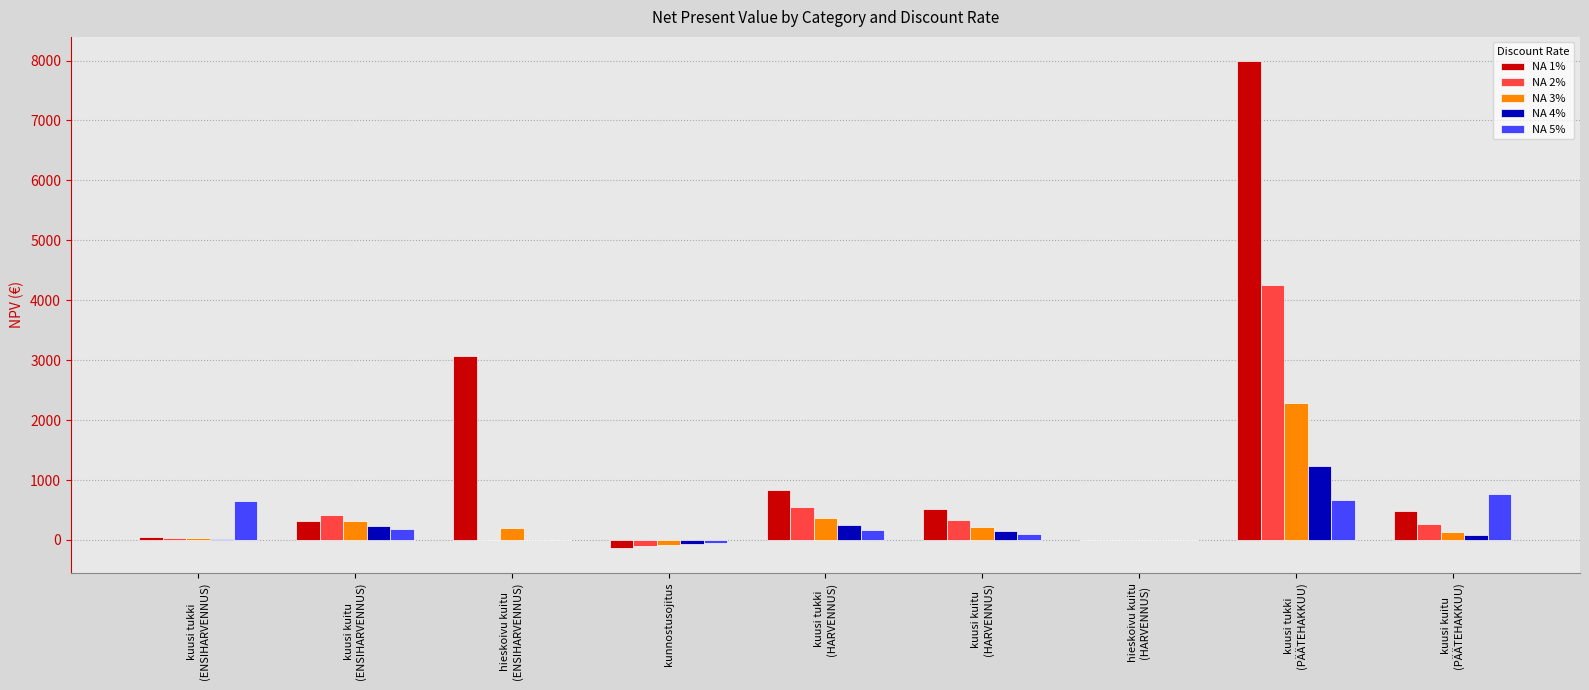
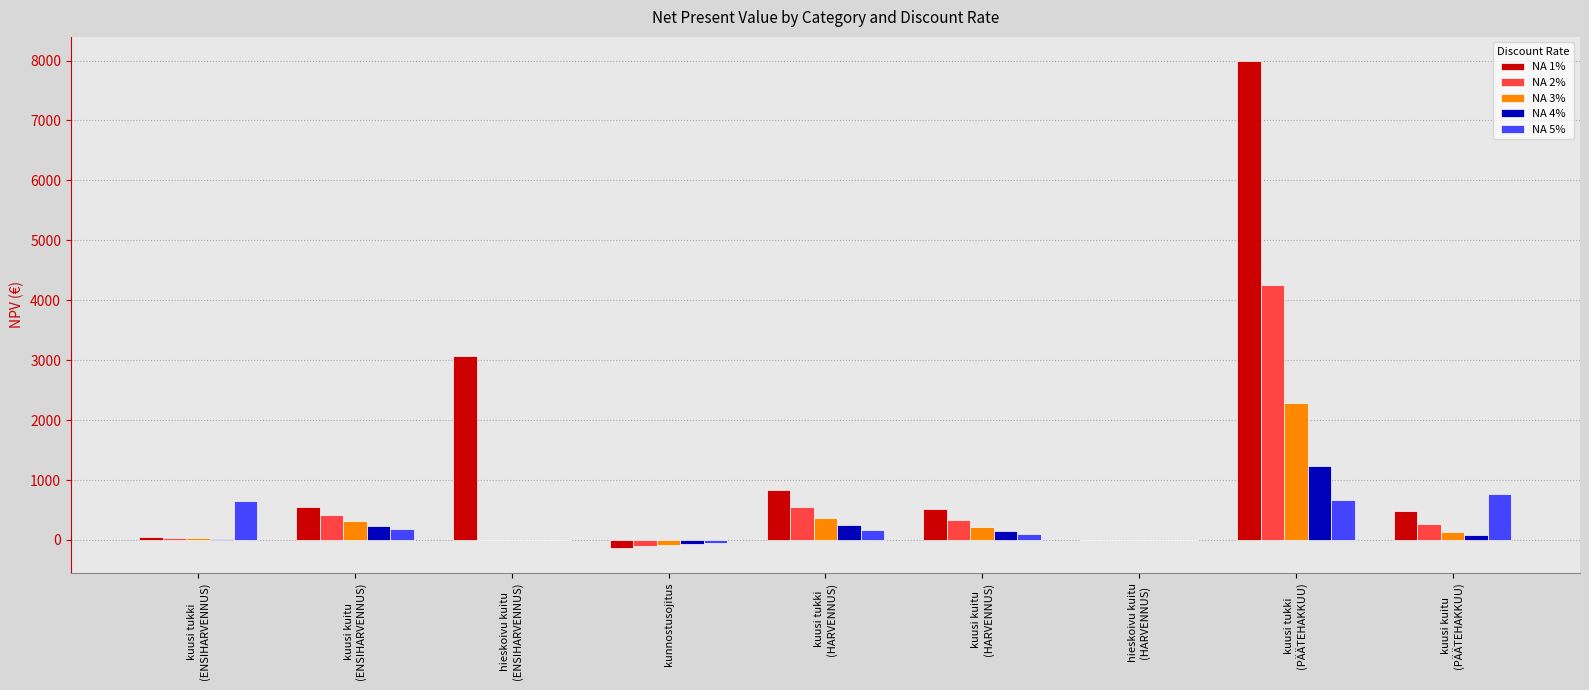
  {
    "NA 1%": {
      "kuusi tukki (ENSIHARVENNUS)": 0,
-     "kuusi kuitu (ENSIHARVENNUS)": 300,
+     "kuusi kuitu (ENSIHARVENNUS)": 500,
      "hieskoivu kuitu (ENSIHARVENNUS)": 3100,
      "kunnostusojitus": -100,
      "kuusi tukki (HARVENNUS)": 800,
      "kuusi kuitu (HARVENNUS)": 500,
      "kuusi tukki (PÄÄTEHAKKUU)": 8000,
      "kuusi kuitu (PÄÄTEHAKKUU)": 500
    },
    "NA 2%": {
      "kuusi kuitu (ENSIHARVENNUS)": 400,
      "kunnostusojitus": -100,
      "kuusi tukki (HARVENNUS)": 500,
      "kuusi kuitu (HARVENNUS)": 300,
      "kuusi tukki (PÄÄTEHAKKUU)": 4300,
      "kuusi kuitu (PÄÄTEHAKKUU)": 300
    },
    "NA 3%": {
      "kuusi kuitu (ENSIHARVENNUS)": 300,
-     "hieskoivu kuitu (ENSIHARVENNUS)": 200,
+     "hieskoivu kuitu (ENSIHARVENNUS)": 0,
      "kunnostusojitus": -100,
      "kuusi tukki (HARVENNUS)": 400,
      "kuusi kuitu (HARVENNUS)": 200,
      "kuusi tukki (PÄÄTEHAKKUU)": 2300,
      "kuusi kuitu (PÄÄTEHAKKUU)": 100
    },
    "NA 4%": {
      "kuusi kuitu (ENSIHARVENNUS)": 200,
      "kunnostusojitus": -100,
      "kuusi tukki (HARVENNUS)": 200,
      "kuusi kuitu (HARVENNUS)": 100,
      "kuusi tukki (PÄÄTEHAKKUU)": 1200,
      "kuusi kuitu (PÄÄTEHAKKUU)": 100
    },
    "NA 5%": {
      "kuusi tukki (ENSIHARVENNUS)": 700,
      "kuusi kuitu (ENSIHARVENNUS)": 200,
      "kunnostusojitus": 0,
      "kuusi tukki (HARVENNUS)": 200,
      "kuusi kuitu (HARVENNUS)": 100,
      "kuusi tukki (PÄÄTEHAKKUU)": 700,
      "kuusi kuitu (PÄÄTEHAKKUU)": 800
    }
  }
